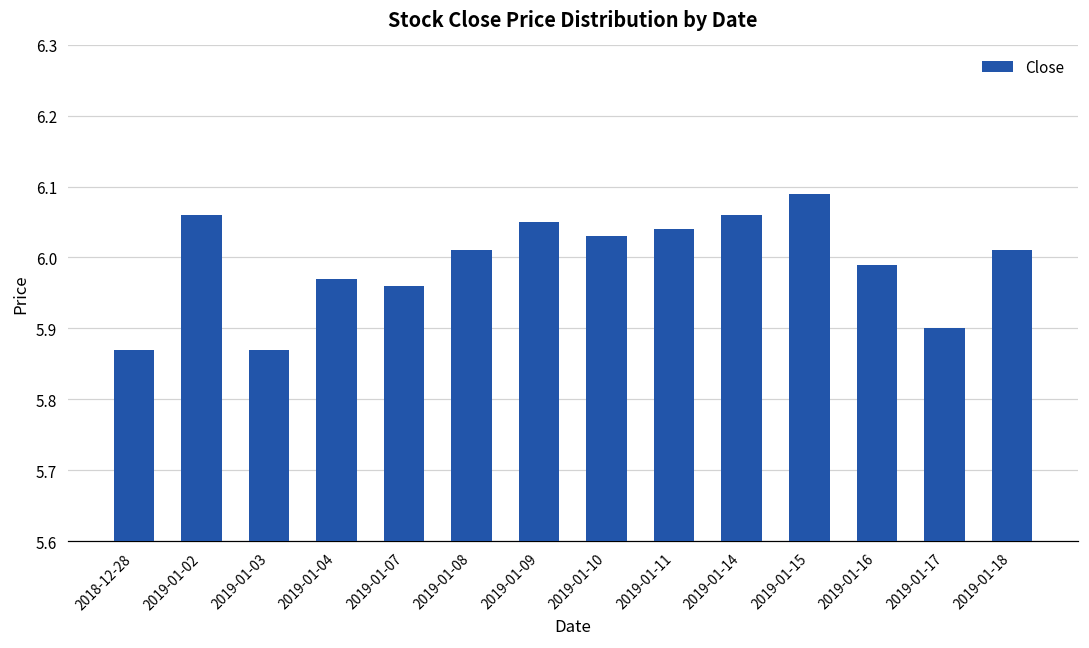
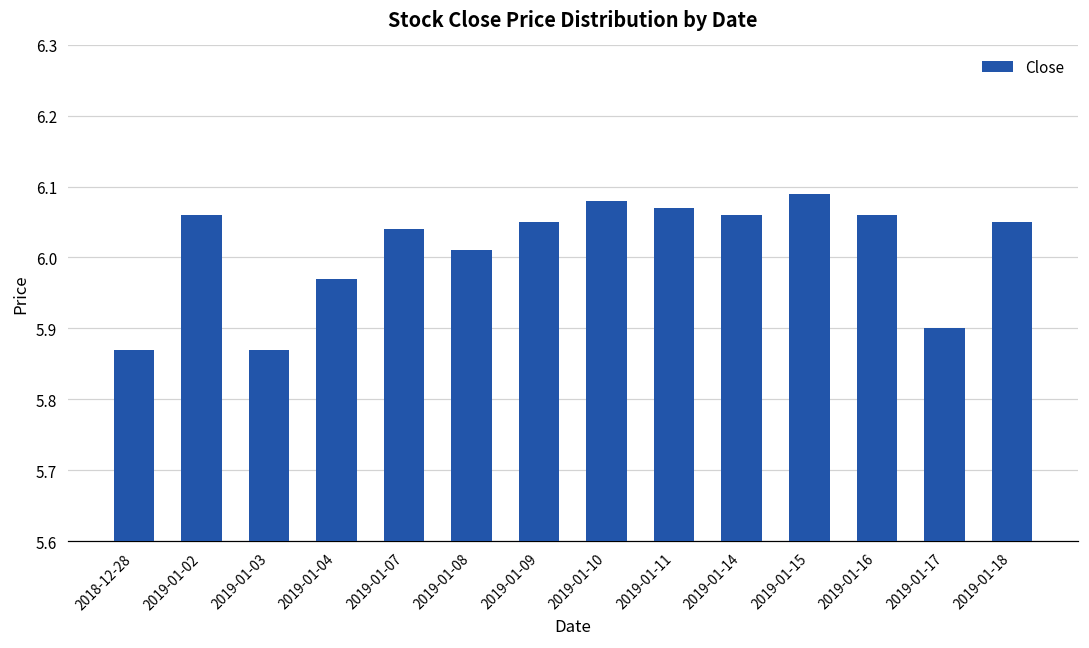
  {
    "2018-12-28": 5.87,
    "2019-01-02": 6.06,
    "2019-01-03": 5.87,
    "2019-01-04": 5.97,
-   "2019-01-07": 5.96,
+   "2019-01-07": 6.04,
    "2019-01-08": 6.01,
    "2019-01-09": 6.05,
-   "2019-01-10": 6.03,
-   "2019-01-11": 6.04,
+   "2019-01-10": 6.08,
+   "2019-01-11": 6.07,
    "2019-01-14": 6.06,
    "2019-01-15": 6.09,
-   "2019-01-16": 5.99,
+   "2019-01-16": 6.06,
    "2019-01-17": 5.90,
-   "2019-01-18": 6.01
+   "2019-01-18": 6.05
  }
